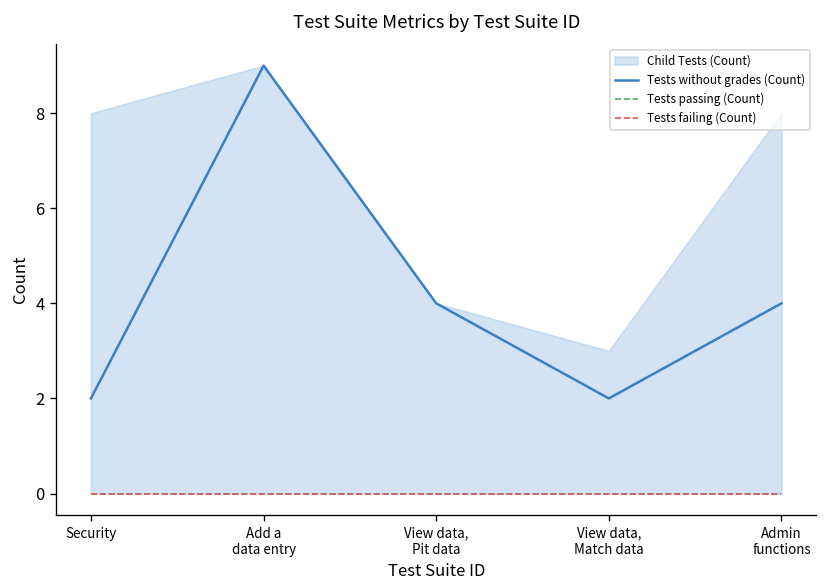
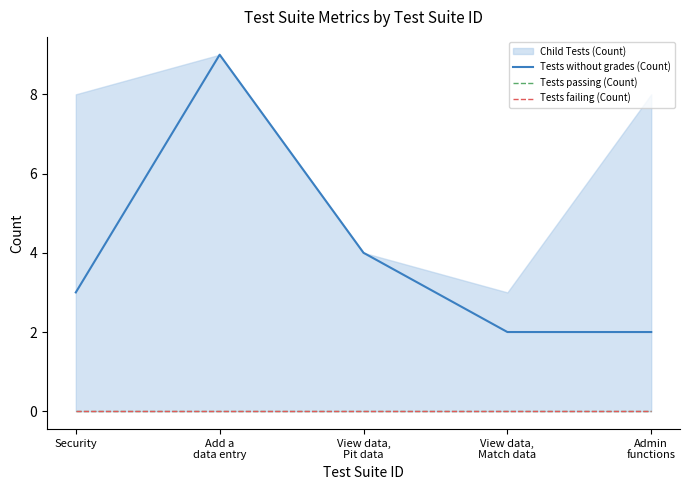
  {
    "Tests without grades (Count)": {
-     "Security": 2,
+     "Security": 3,
      "View data, Match data": 2,
-     "Admin functions": 4
+     "Admin functions": 2
    },
    "Child Tests (Count)": {
      "Security": 8,
      "View data, Match data": 3
    },
    "Tests failing (Count)": {
      "Security": 0,
      "Add a data entry": 0,
      "View data, Pit data": 0,
      "View data, Match data": 0,
      "Admin functions": 0
    }
  }
